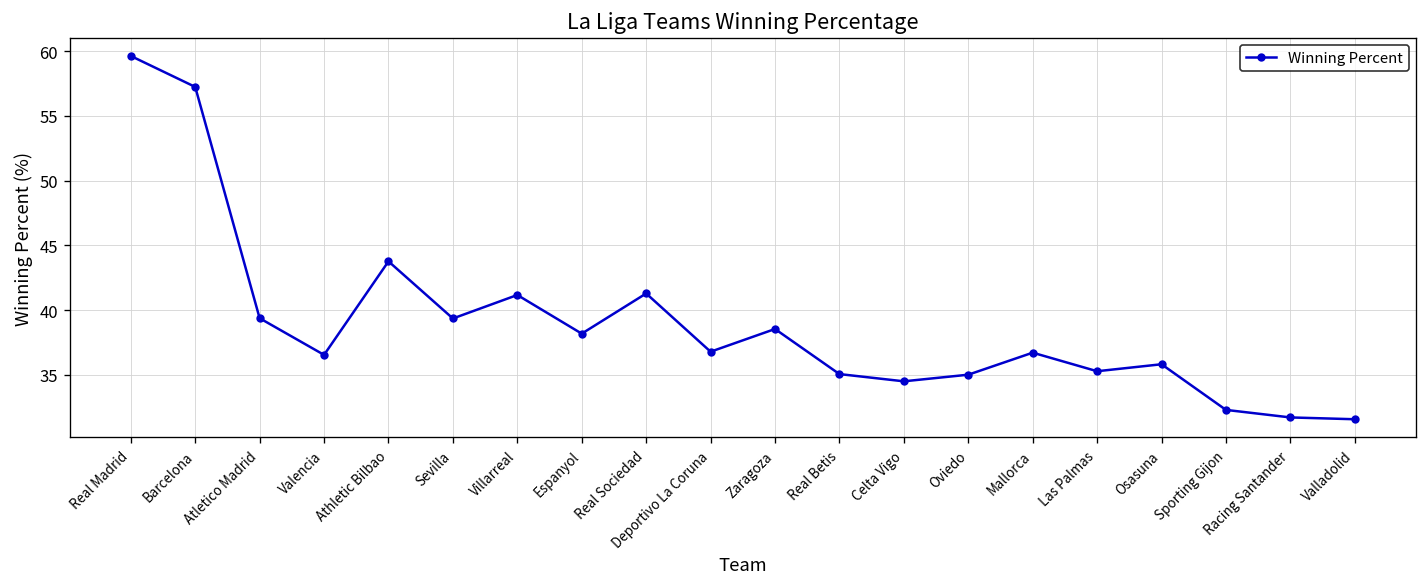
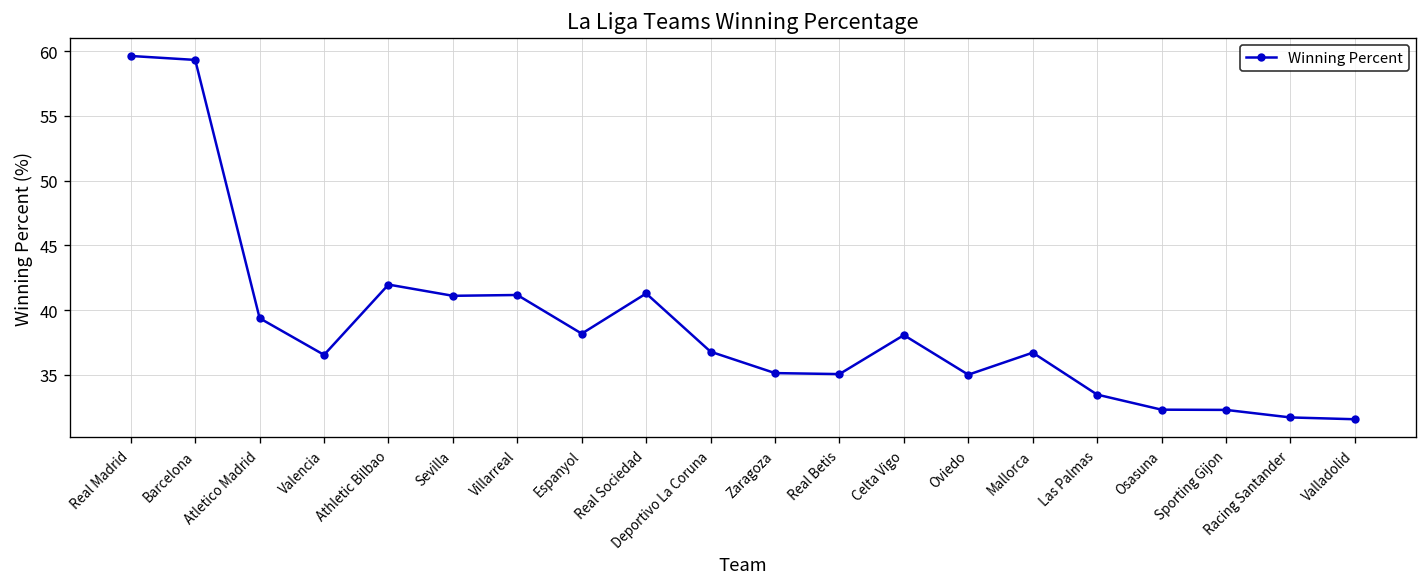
  {
    "Real Madrid": 59.6,
-   "Barcelona": 57.2,
+   "Barcelona": 59.3,
    "Atletico Madrid": 39.4,
    "Valencia": 36.6,
-   "Athletic Bilbao": 43.8,
-   "Sevilla": 39.4,
+   "Athletic Bilbao": 42.0,
+   "Sevilla": 41.1,
    "Villarreal": 41.2,
    "Espanyol": 38.2,
    "Real Sociedad": 41.3,
    "Deportivo La Coruna": 36.8,
-   "Zaragoza": 38.6,
+   "Zaragoza": 35.1,
    "Real Betis": 35.1,
-   "Celta Vigo": 34.5,
+   "Celta Vigo": 38.1,
    "Oviedo": 35.0,
    "Mallorca": 36.7,
-   "Las Palmas": 35.3,
-   "Osasuna": 35.8,
+   "Las Palmas": 33.5,
+   "Osasuna": 32.3,
    "Sporting Gijon": 32.3,
    "Racing Santander": 31.7,
    "Valladolid": 31.6
  }
